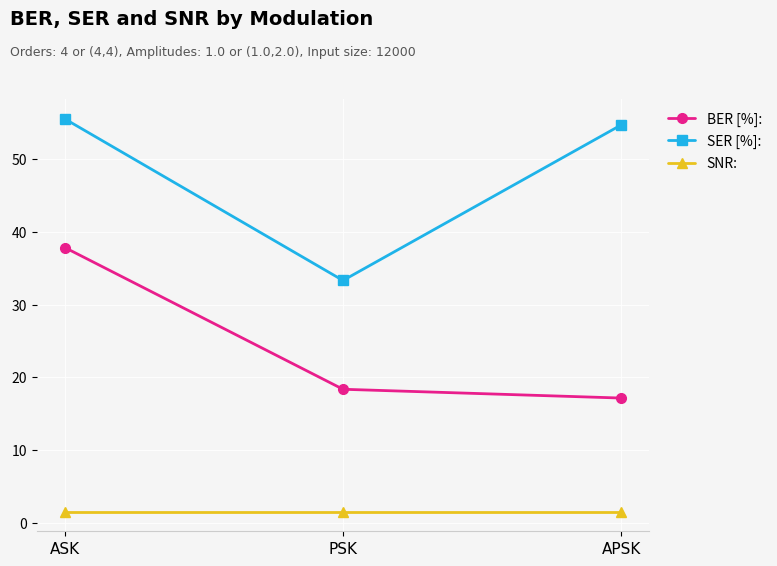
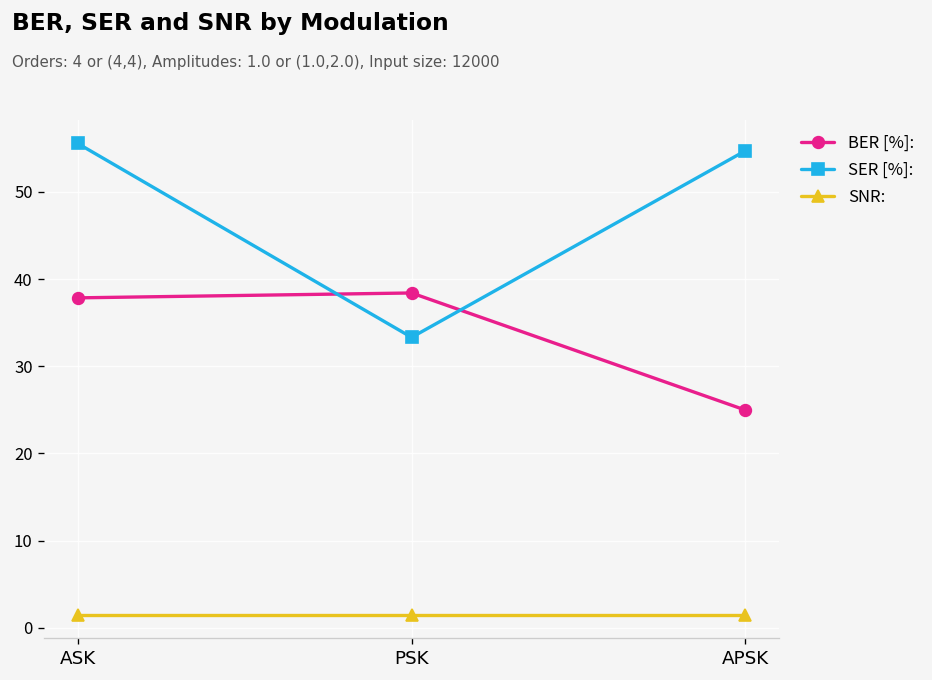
  {
    "BER [%]:": {
      "ASK": 38,
-     "PSK": 18,
-     "APSK": 17
+     "PSK": 38,
+     "APSK": 25
    },
    "SER [%]:": {
      "ASK": 56,
      "PSK": 33,
      "APSK": 55
    },
    "SNR:": {
      "ASK": 2,
      "PSK": 2,
      "APSK": 2
    }
  }
